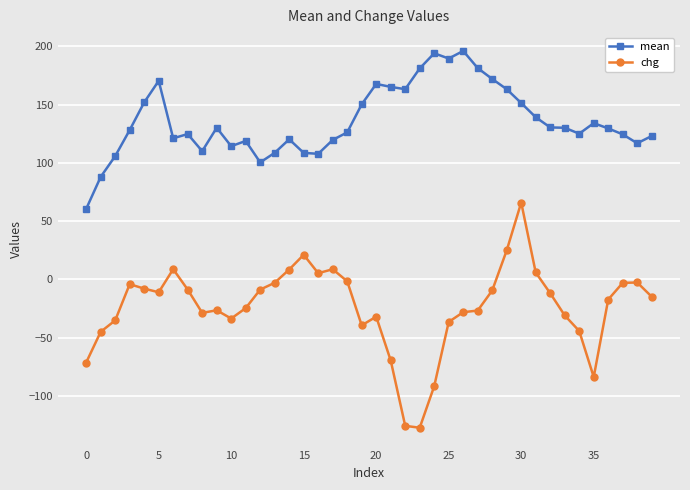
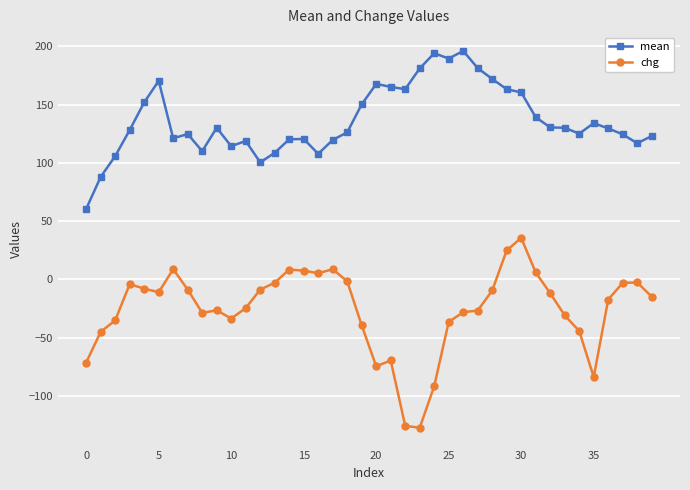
  {
    "mean": {
      "0": 61,
      "5": 170,
      "10": 114,
-     "15": 109,
+     "15": 121,
      "20": 168,
      "25": 190,
-     "30": 151,
+     "30": 161,
      "35": 134
    },
    "chg": {
      "0": -71,
      "5": -11,
      "10": -34,
-     "15": 21,
-     "20": -32,
+     "15": 7,
+     "20": -75,
      "25": -37,
-     "30": 66,
+     "30": 36,
      "35": -84
    }
  }
